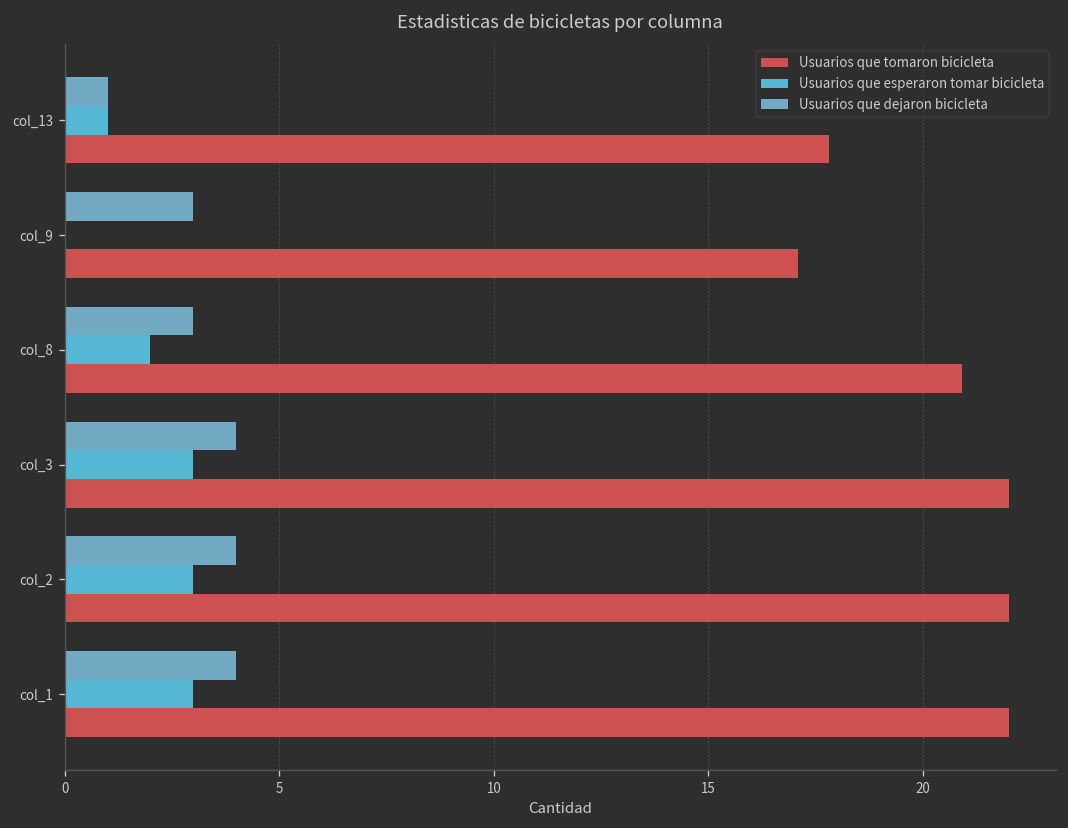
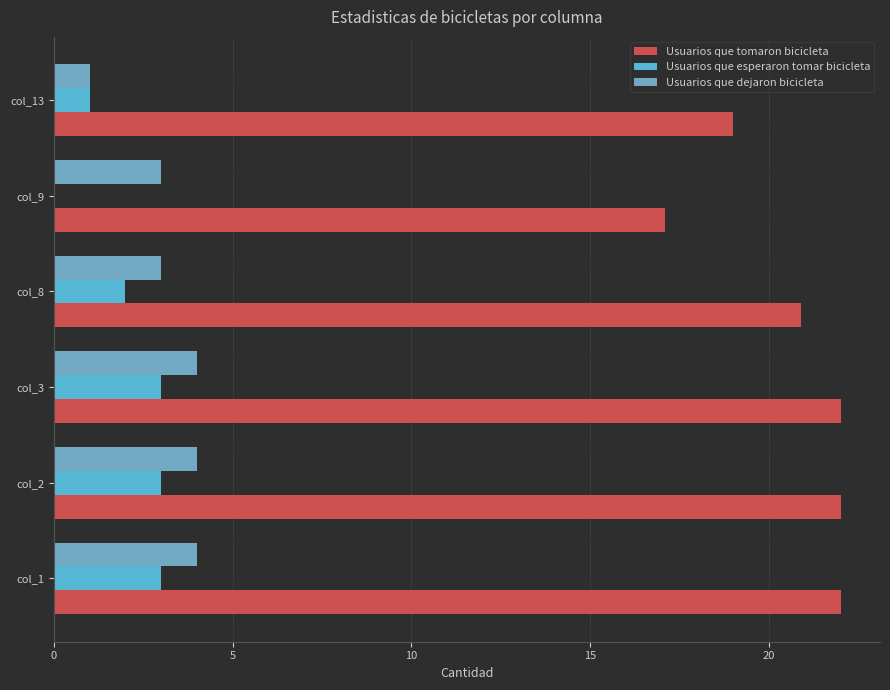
  {
    "Usuarios que tomaron bicicleta": {
-     "col_13": 17.8,
+     "col_13": 19.0,
      "col_9": 17.1,
      "col_8": 20.9,
      "col_3": 22.0,
      "col_2": 22.0,
      "col_1": 22.0
    }
  }
